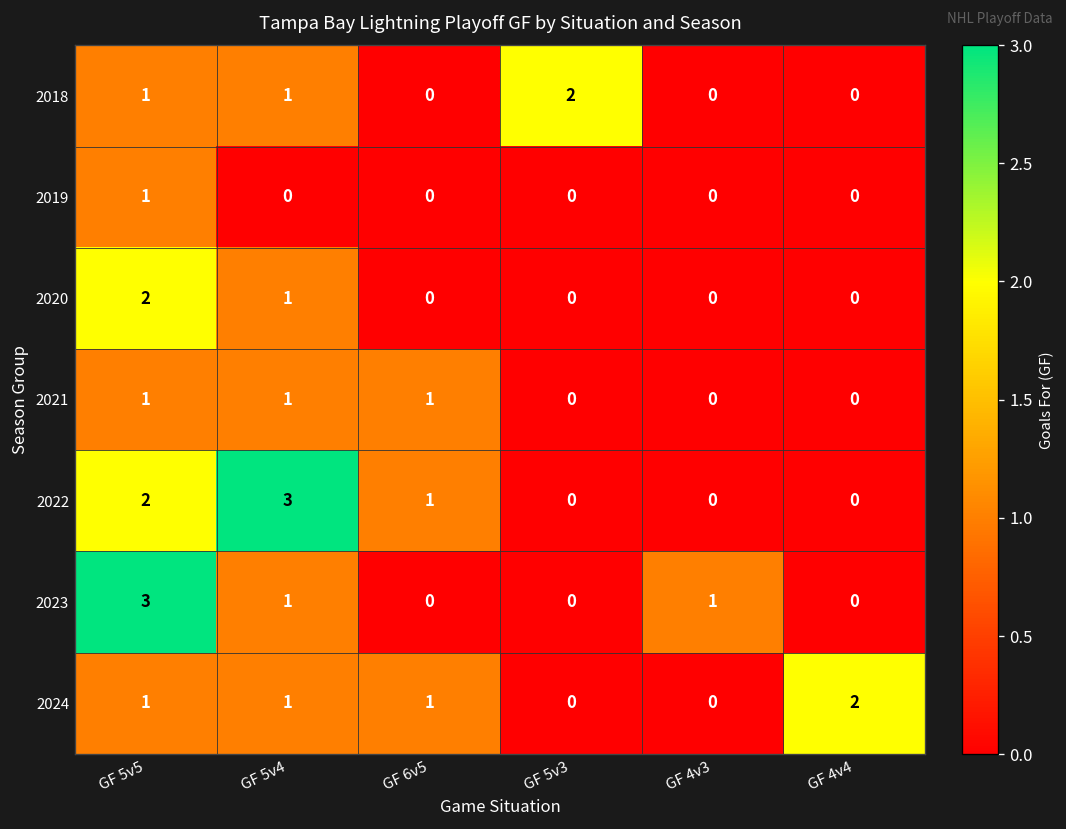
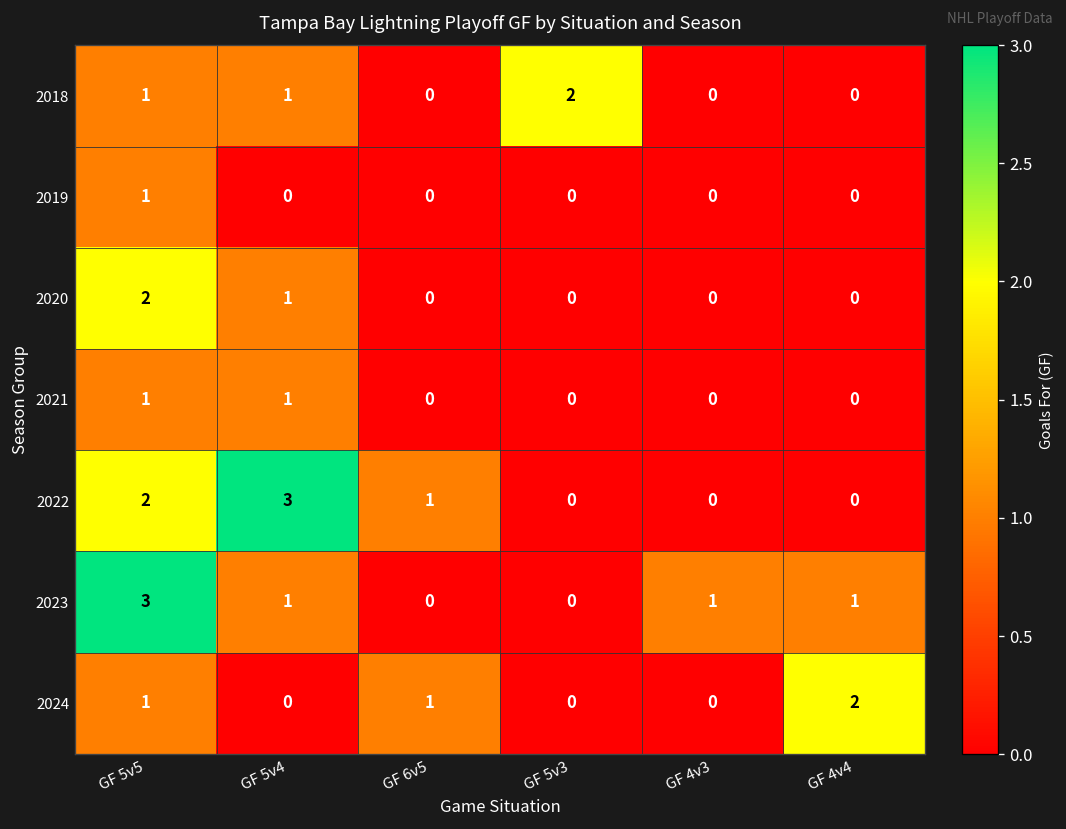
  {
    "2018": {
      "GF 5v5": 1,
      "GF 5v4": 1,
      "GF 6v5": 0,
      "GF 5v3": 2,
      "GF 4v3": 0,
      "GF 4v4": 0
    },
    "2019": {
      "GF 5v5": 1,
      "GF 5v4": 0,
      "GF 6v5": 0,
      "GF 5v3": 0,
      "GF 4v3": 0,
      "GF 4v4": 0
    },
    "2020": {
      "GF 5v5": 2,
      "GF 5v4": 1,
      "GF 6v5": 0,
      "GF 5v3": 0,
      "GF 4v3": 0,
      "GF 4v4": 0
    },
    "2021": {
      "GF 5v5": 1,
      "GF 5v4": 1,
-     "GF 6v5": 1,
+     "GF 6v5": 0,
      "GF 5v3": 0,
      "GF 4v3": 0,
      "GF 4v4": 0
    },
    "2022": {
      "GF 5v5": 2,
      "GF 5v4": 3,
      "GF 6v5": 1,
      "GF 5v3": 0,
      "GF 4v3": 0,
      "GF 4v4": 0
    },
    "2023": {
      "GF 5v5": 3,
      "GF 5v4": 1,
      "GF 6v5": 0,
      "GF 5v3": 0,
      "GF 4v3": 1,
-     "GF 4v4": 0
+     "GF 4v4": 1
    },
    "2024": {
      "GF 5v5": 1,
-     "GF 5v4": 1,
+     "GF 5v4": 0,
      "GF 6v5": 1,
      "GF 5v3": 0,
      "GF 4v3": 0,
      "GF 4v4": 2
    }
  }
